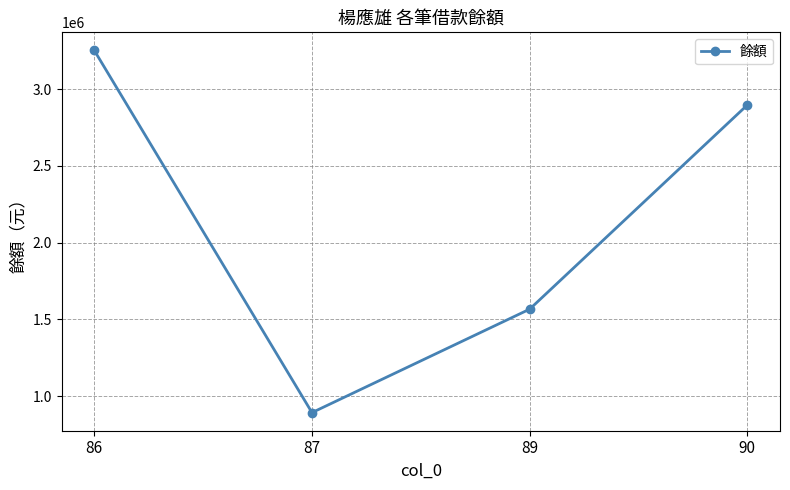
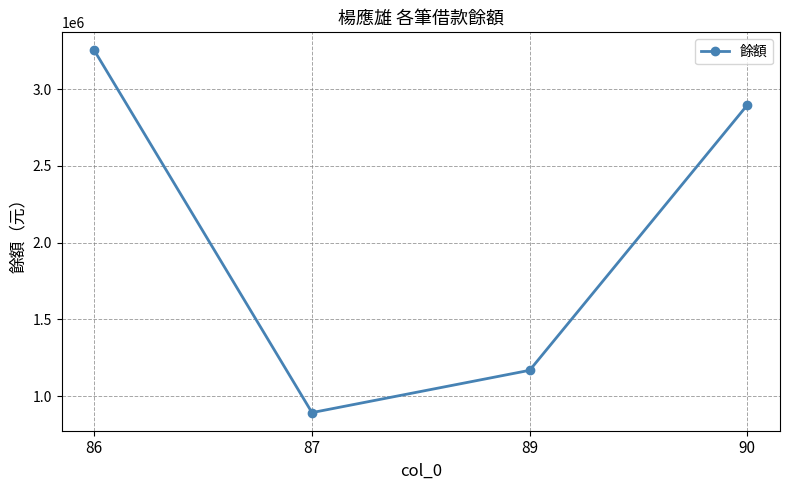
  {
    "86": 3250000,
    "87": 890000,
-   "89": 1570000,
+   "89": 1170000,
    "90": 2900000
  }
